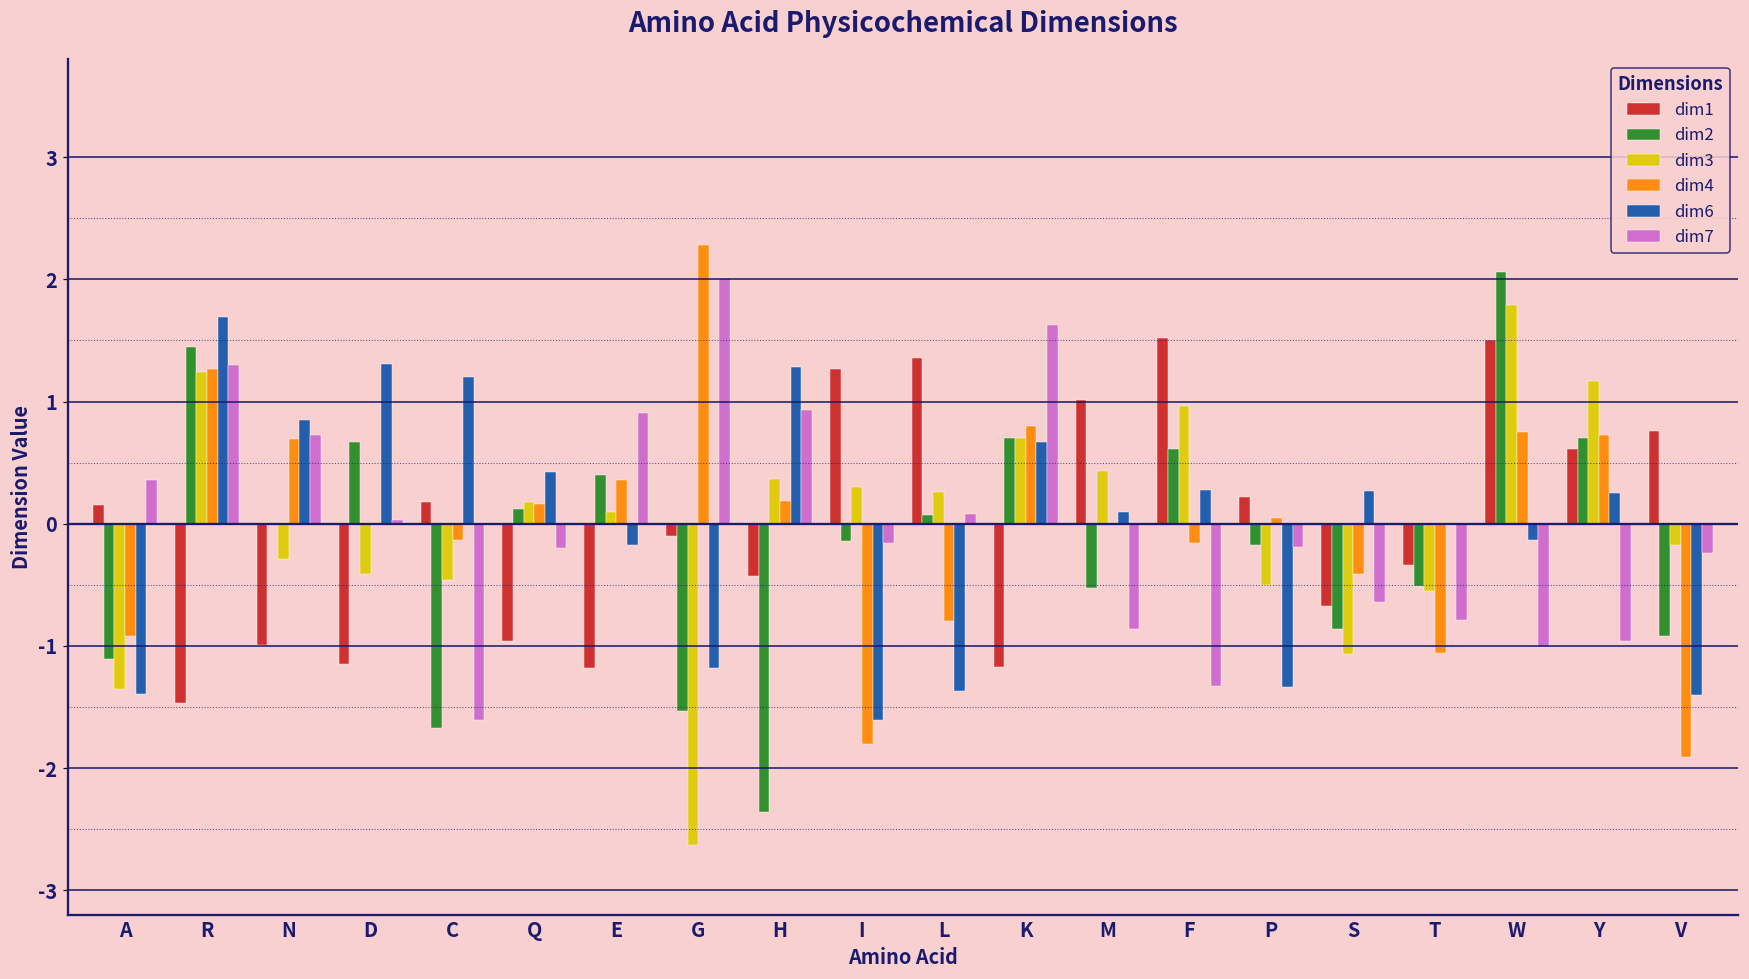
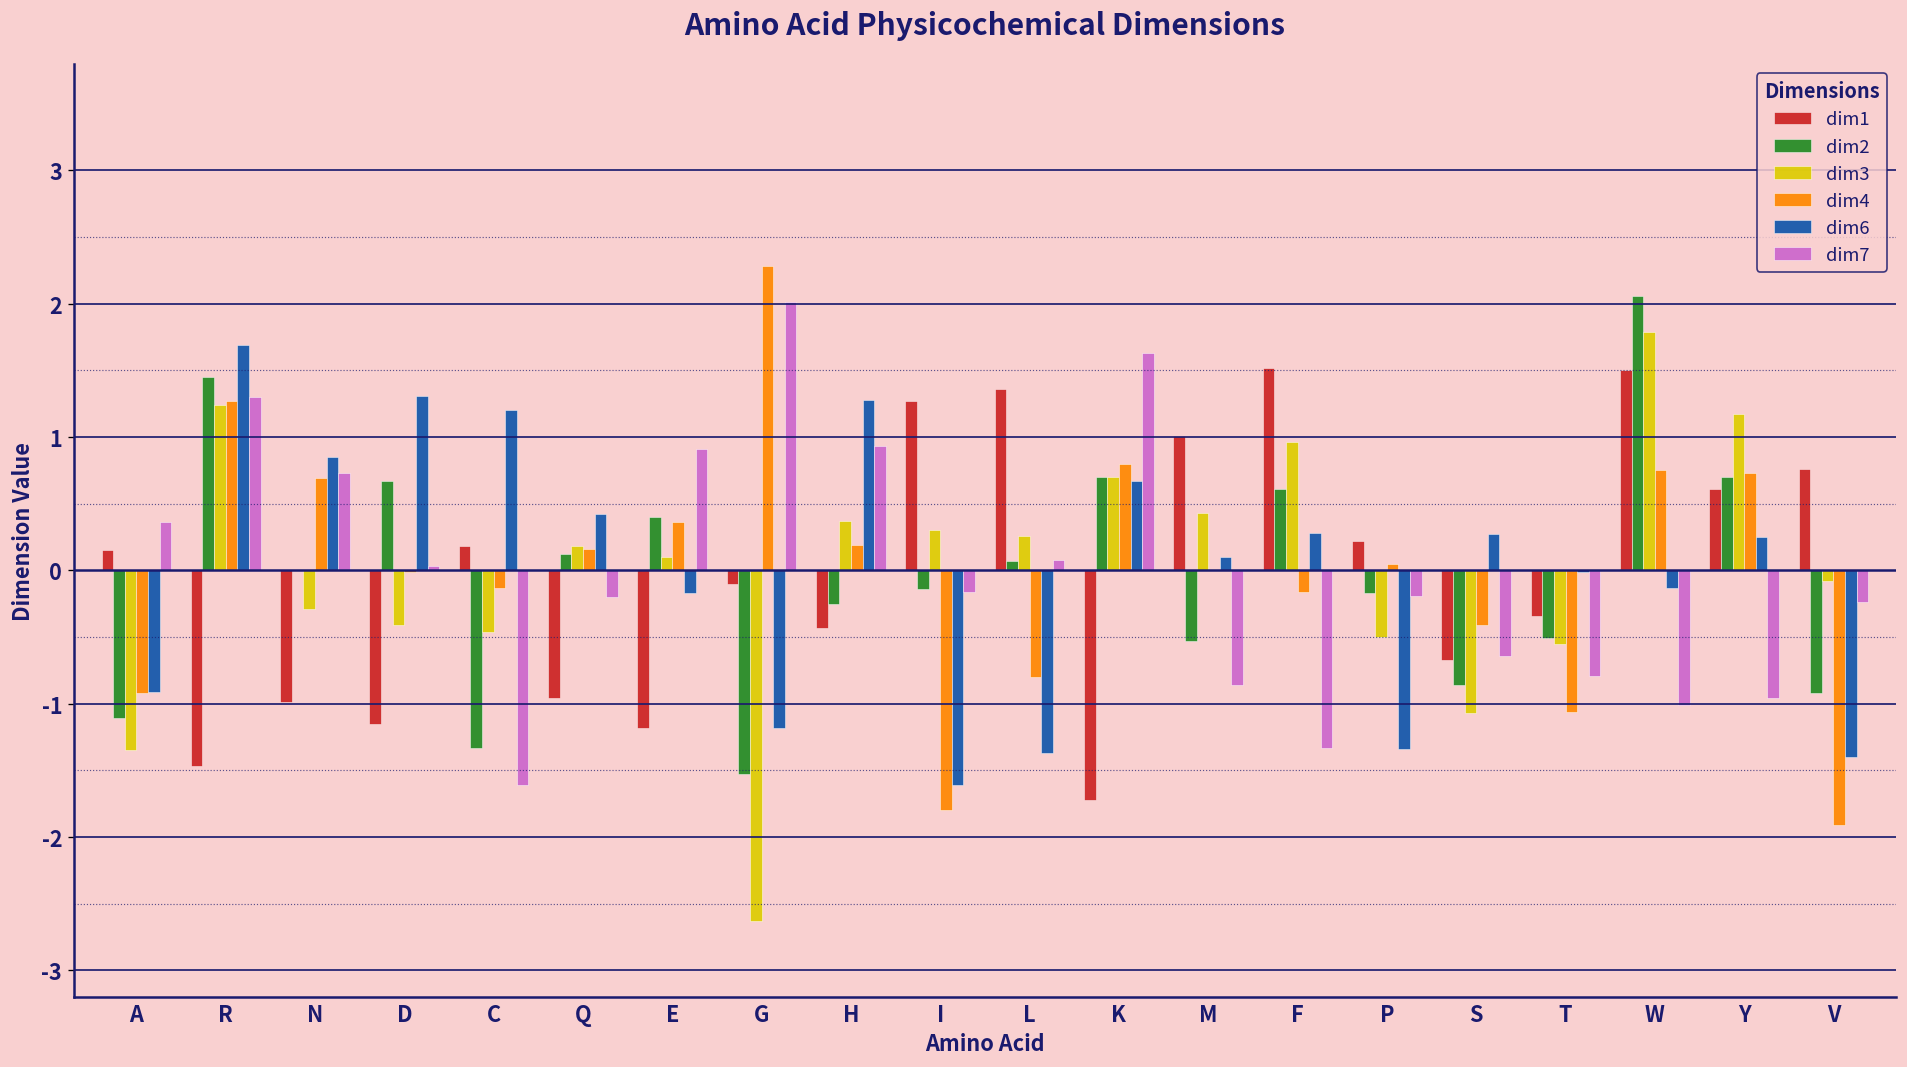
  {
    "dim1": {
      "A": 0.15,
      "R": -1.47,
      "N": -0.99,
      "D": -1.15,
      "C": 0.18,
      "Q": -0.96,
      "E": -1.18,
      "G": -0.10,
      "H": -0.43,
      "I": 1.27,
      "L": 1.36,
-     "K": -1.17,
+     "K": -1.72,
      "M": 1.01,
      "F": 1.52,
      "P": 0.22,
      "S": -0.67,
      "T": -0.34,
      "W": 1.50,
      "Y": 0.61,
      "V": 0.76
    },
    "dim2": {
      "A": -1.11,
      "R": 1.45,
      "N": 0.00,
      "D": 0.67,
-     "C": -1.67,
+     "C": -1.33,
      "Q": 0.12,
      "E": 0.40,
      "G": -1.53,
-     "H": -2.36,
+     "H": -0.25,
      "I": -0.14,
      "L": 0.07,
      "K": 0.70,
      "M": -0.53,
      "F": 0.61,
      "P": -0.17,
      "S": -0.86,
      "T": -0.51,
      "W": 2.06,
      "Y": 0.70,
      "V": -0.92
    },
    "dim3": {
      "A": -1.35,
      "R": 1.24,
      "N": -0.29,
      "D": -0.41,
      "C": -0.46,
      "Q": 0.18,
      "E": 0.10,
      "G": -2.63,
      "H": 0.37,
      "I": 0.30,
      "L": 0.26,
      "K": 0.70,
      "M": 0.43,
      "F": 0.96,
      "P": -0.50,
      "S": -1.07,
      "T": -0.55,
      "W": 1.79,
      "Y": 1.17,
-     "V": -0.17
+     "V": -0.08
    },
    "dim4": {
      "A": -0.92,
      "R": 1.27,
      "N": 0.69,
      "C": -0.13,
      "Q": 0.16,
      "E": 0.36,
      "G": 2.28,
      "H": 0.19,
      "I": -1.80,
      "L": -0.80,
      "K": 0.80,
      "M": 0.00,
      "F": -0.16,
      "P": 0.05,
      "S": -0.41,
      "T": -1.06,
      "W": 0.75,
      "Y": 0.73,
      "V": -1.91
    },
    "dim6": {
-     "A": -1.39,
+     "A": -0.91,
      "R": 1.69,
      "N": 0.85,
      "D": 1.31,
      "C": 1.20,
      "Q": 0.42,
      "E": -0.17,
      "G": -1.18,
      "H": 1.28,
      "I": -1.61,
      "L": -1.37,
      "K": 0.67,
      "M": 0.10,
      "F": 0.28,
      "P": -1.34,
      "S": 0.27,
      "W": -0.13,
      "Y": 0.25,
      "V": -1.40
    },
    "dim7": {
      "A": 0.36,
      "R": 1.30,
      "N": 0.73,
      "D": 0.03,
      "C": -1.61,
      "Q": -0.20,
      "E": 0.91,
      "G": 2.01,
      "H": 0.93,
      "I": -0.16,
      "L": 0.08,
      "K": 1.63,
      "M": -0.86,
      "F": -1.33,
      "P": -0.19,
      "S": -0.64,
      "T": -0.79,
      "W": -1.01,
      "Y": -0.96,
      "V": -0.24
    }
  }
